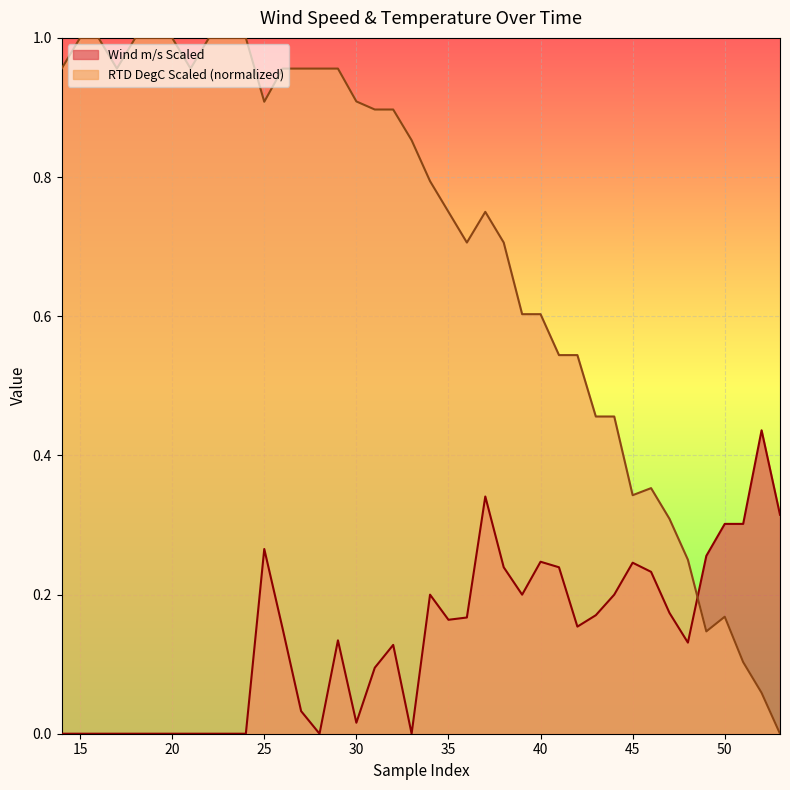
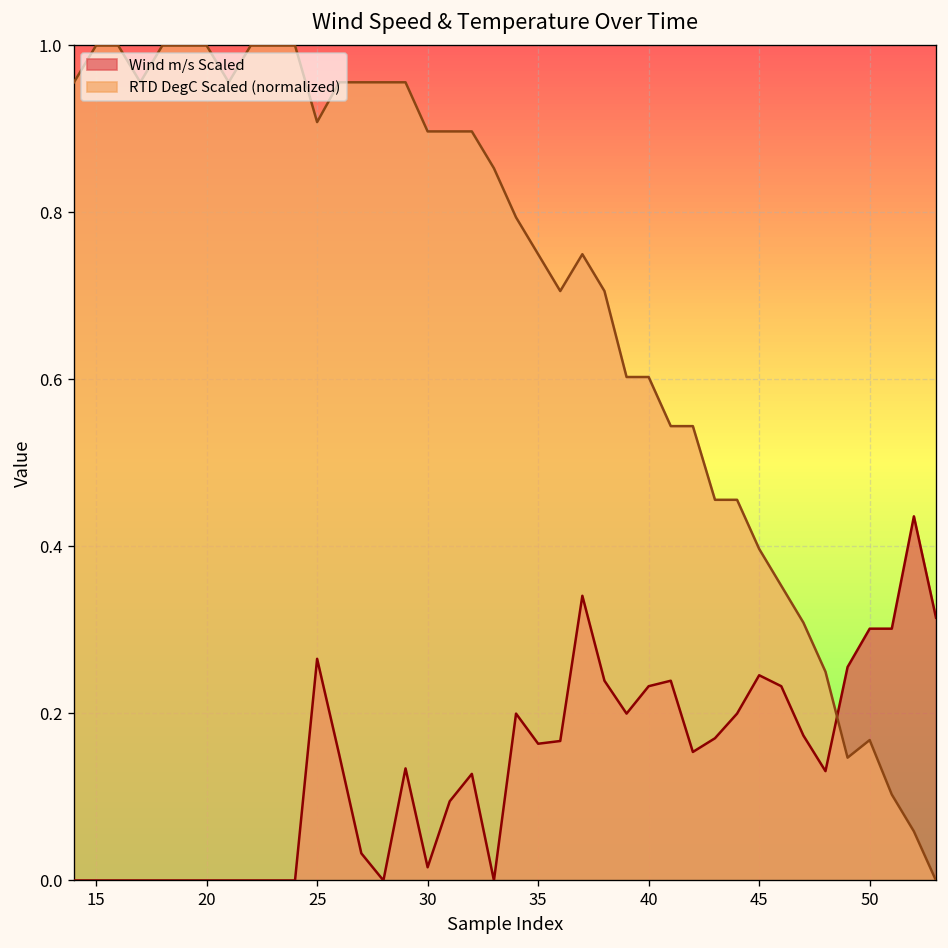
  {
    "Wind m/s Scaled": {
      "15": 0.00,
      "20": 0.00,
      "25": 0.27,
      "30": 0.02,
      "35": 0.16,
-     "40": 0.25,
+     "40": 0.23,
      "45": 0.25,
      "50": 0.30
    },
    "RTD DegC Scaled (normalized)": {
      "15": 1.00,
      "20": 1.00,
      "25": 0.91,
-     "30": 0.91,
+     "30": 0.90,
      "35": 0.75,
      "40": 0.60,
-     "45": 0.34,
+     "45": 0.40,
      "50": 0.17
    }
  }
